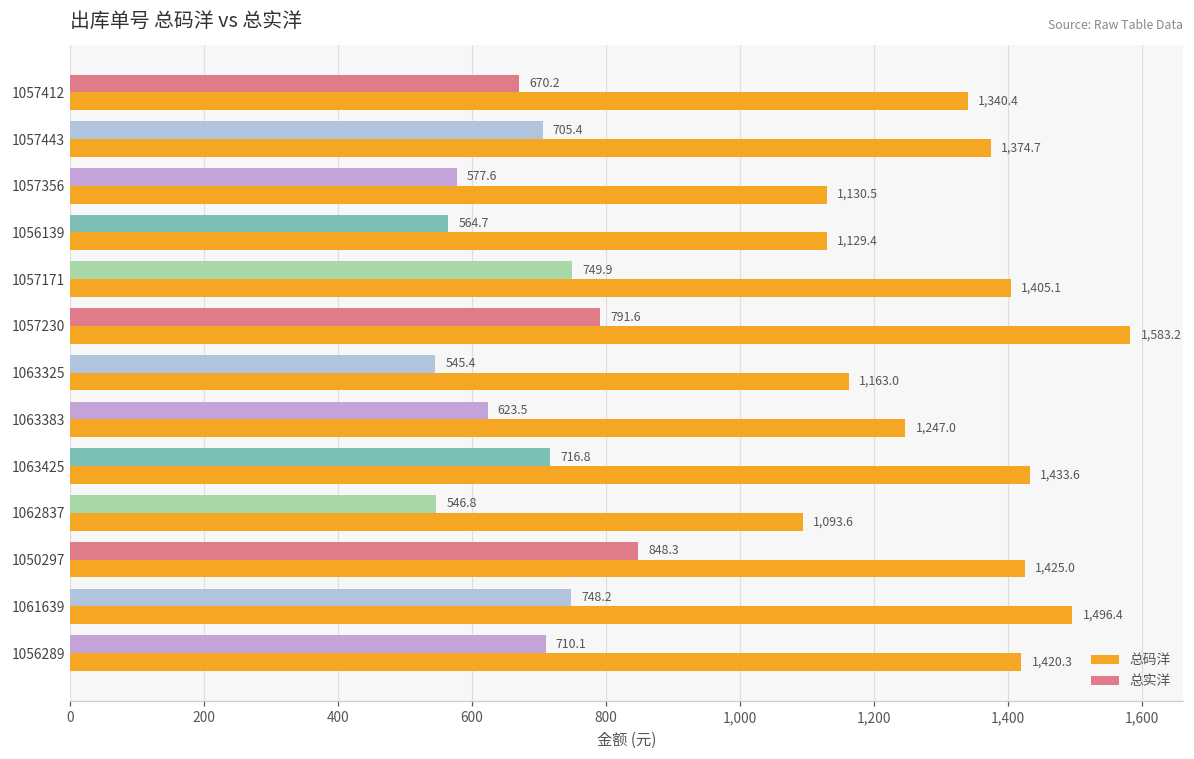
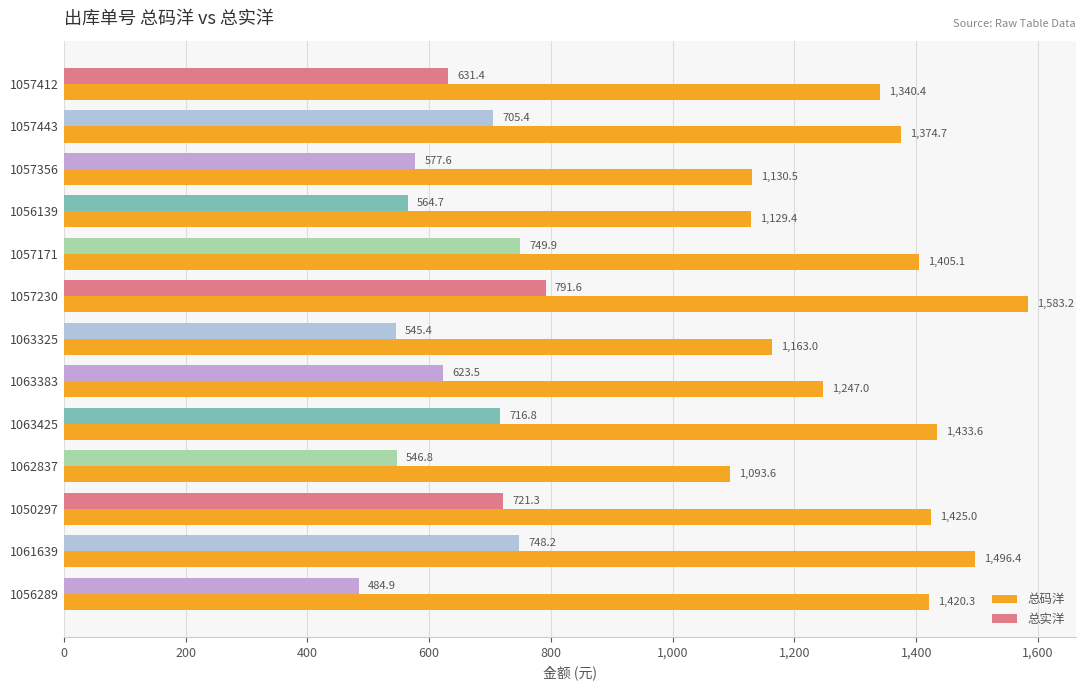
  {
    "总码洋": {
      "1057412": "1,340.4",
      "1057443": "1,374.7",
      "1057356": "1,130.5",
      "1056139": "1,129.4",
      "1057171": "1,405.1",
      "1057230": "1,583.2",
      "1063325": "1,163.0",
      "1063383": "1,247.0",
      "1063425": "1,433.6",
      "1062837": "1,093.6",
      "1050297": "1,425.0",
      "1061639": "1,496.4",
      "1056289": "1,420.3"
    },
    "总实洋": {
-     "1057412": "670.2",
+     "1057412": "631.4",
      "1057443": "705.4",
      "1057356": "577.6",
      "1056139": "564.7",
      "1057171": "749.9",
      "1057230": "791.6",
      "1063325": "545.4",
      "1063383": "623.5",
      "1063425": "716.8",
      "1062837": "546.8",
-     "1050297": "848.3",
+     "1050297": "721.3",
      "1061639": "748.2",
-     "1056289": "710.1"
+     "1056289": "484.9"
    }
  }
